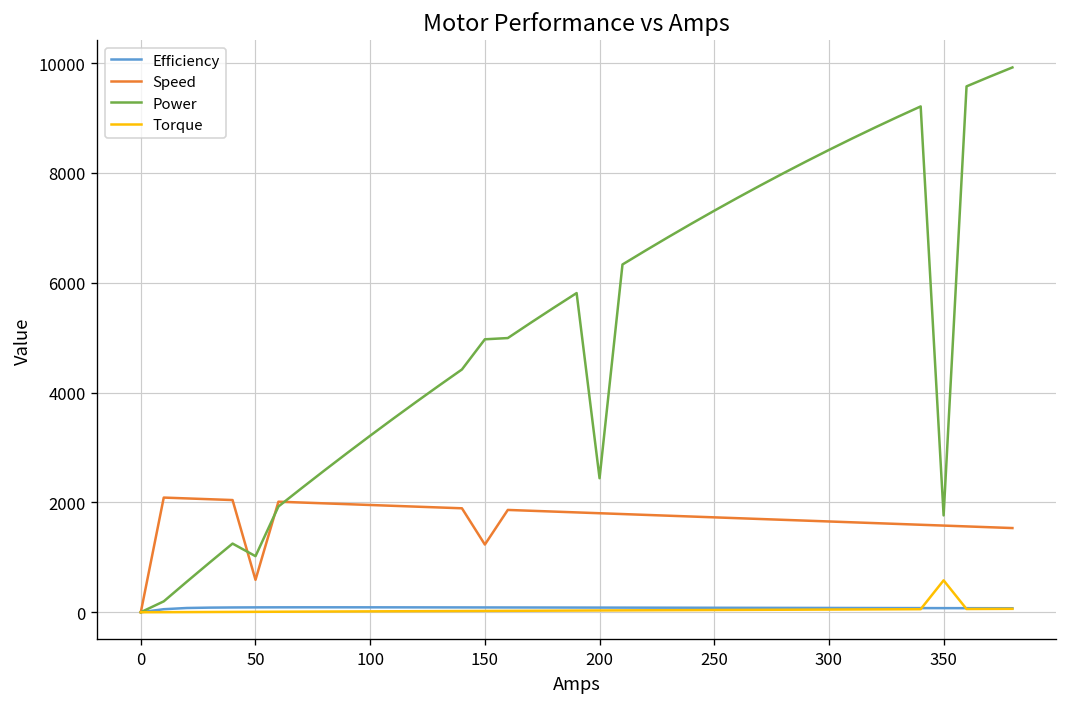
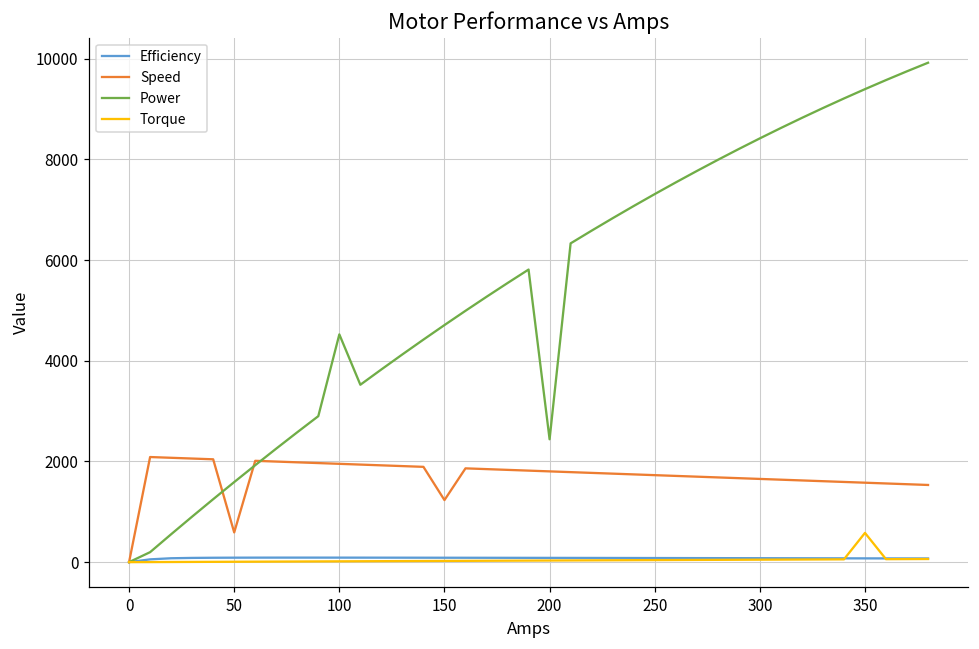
  {
    "Efficiency": {
      "50": 100,
      "100": 100,
      "150": 100,
      "350": 100
    },
    "Speed": {
      "50": 600,
      "100": 2000,
      "150": 1200,
      "200": 1800,
      "250": 1700,
      "300": 1700,
      "350": 1600
    },
    "Power": {
-     "50": 1000,
-     "100": 3200,
-     "150": 5000,
+     "50": 1600,
+     "100": 4500,
+     "150": 4700,
      "200": 2400,
      "250": 7300,
      "300": 8400,
-     "350": 1800
+     "350": 9400
    },
    "Torque": {
      "50": 0,
      "100": 0,
      "150": 0,
      "350": 600
    }
  }
